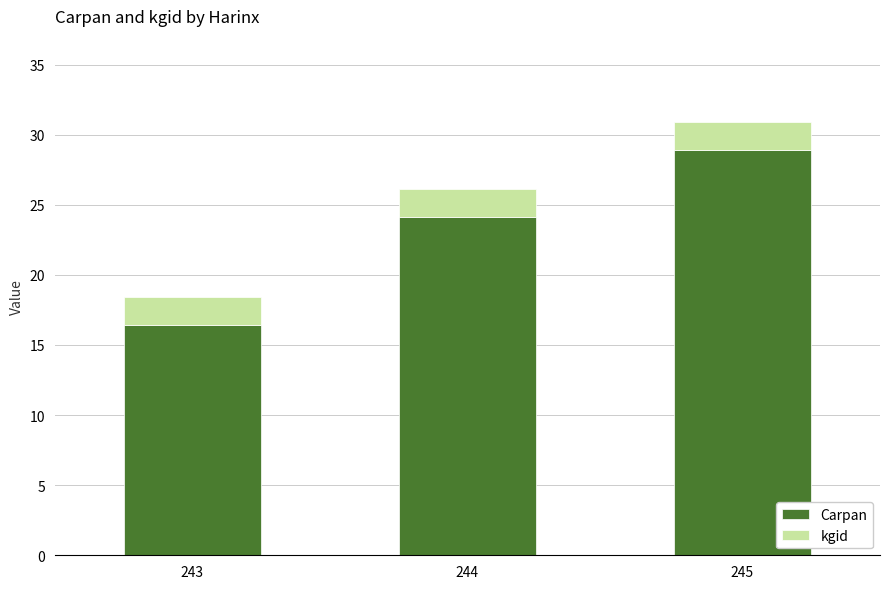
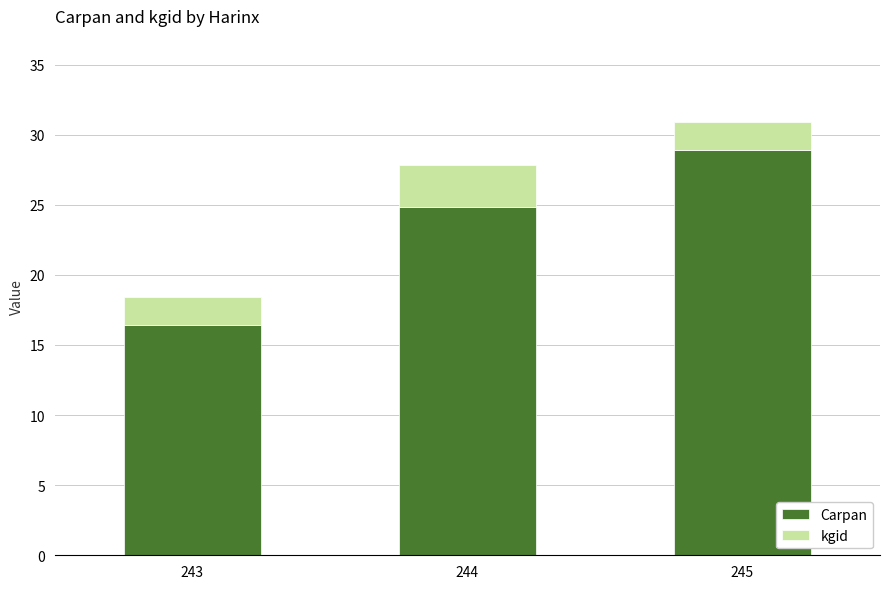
  {
    "Carpan": {
      "243": 16.4,
-     "244": 24.1,
+     "244": 24.9,
      "245": 28.9
    },
    "kgid": {
      "243": 2,
-     "244": 2,
+     "244": 3,
      "245": 2
    }
  }
